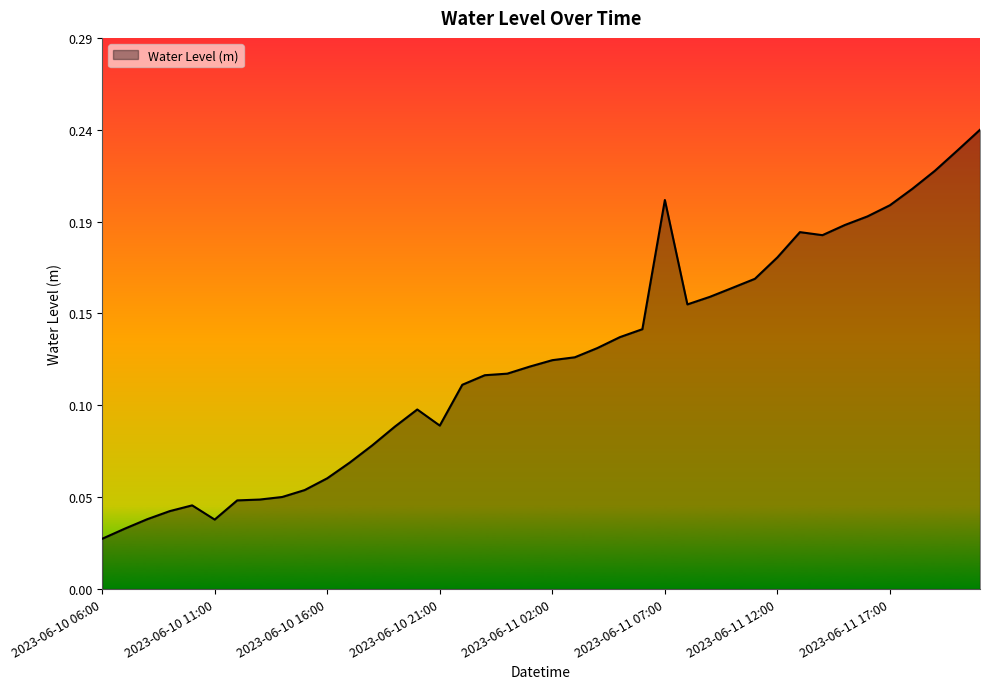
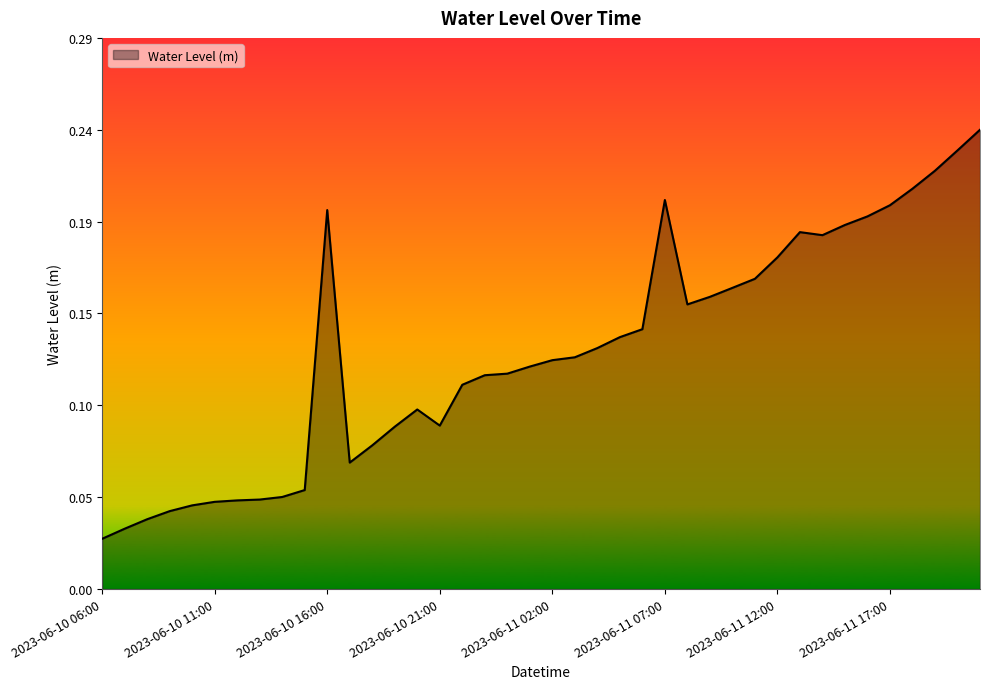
  {
    "2023-06-10 06:00": 0.027,
-   "2023-06-10 11:00": 0.037,
-   "2023-06-10 16:00": 0.059,
+   "2023-06-10 11:00": 0.046,
+   "2023-06-10 16:00": 0.200,
    "2023-06-10 21:00": 0.086,
    "2023-06-11 02:00": 0.121,
    "2023-06-11 07:00": 0.206,
    "2023-06-11 12:00": 0.175,
    "2023-06-11 17:00": 0.203
  }
